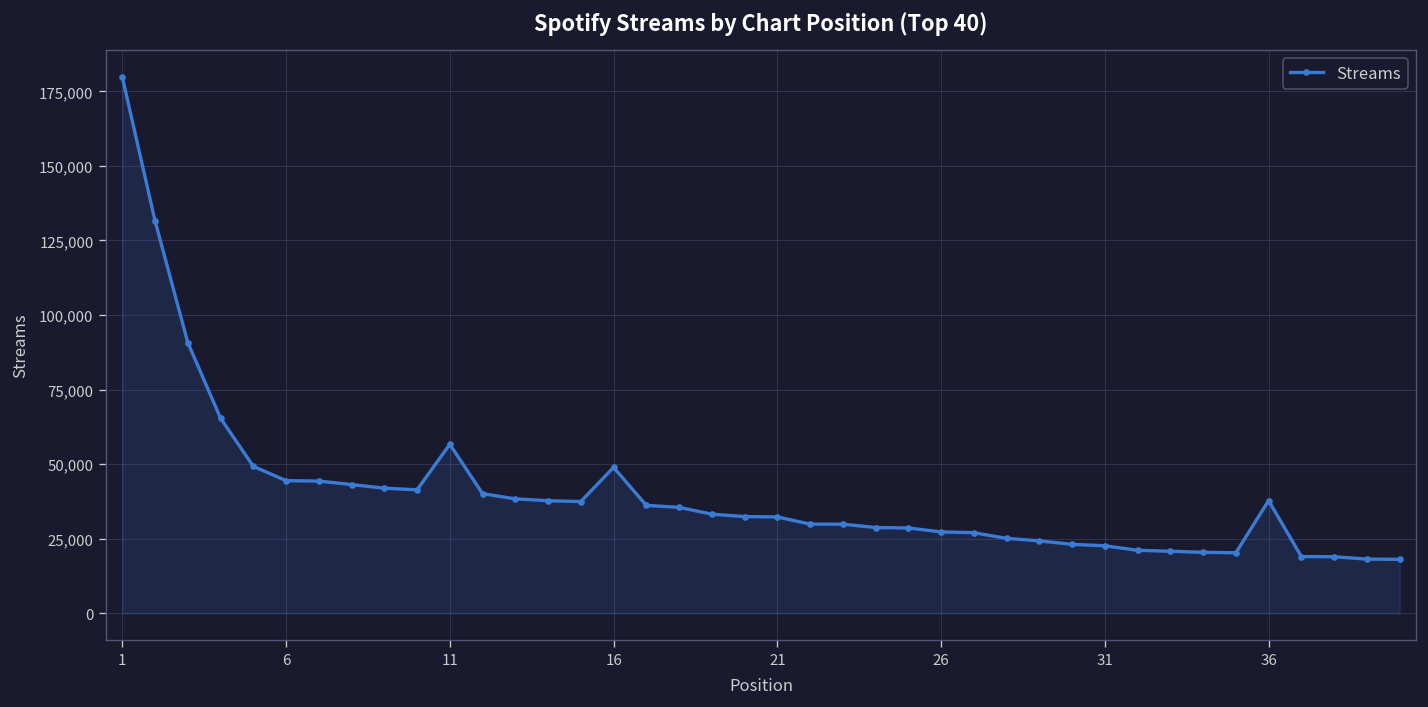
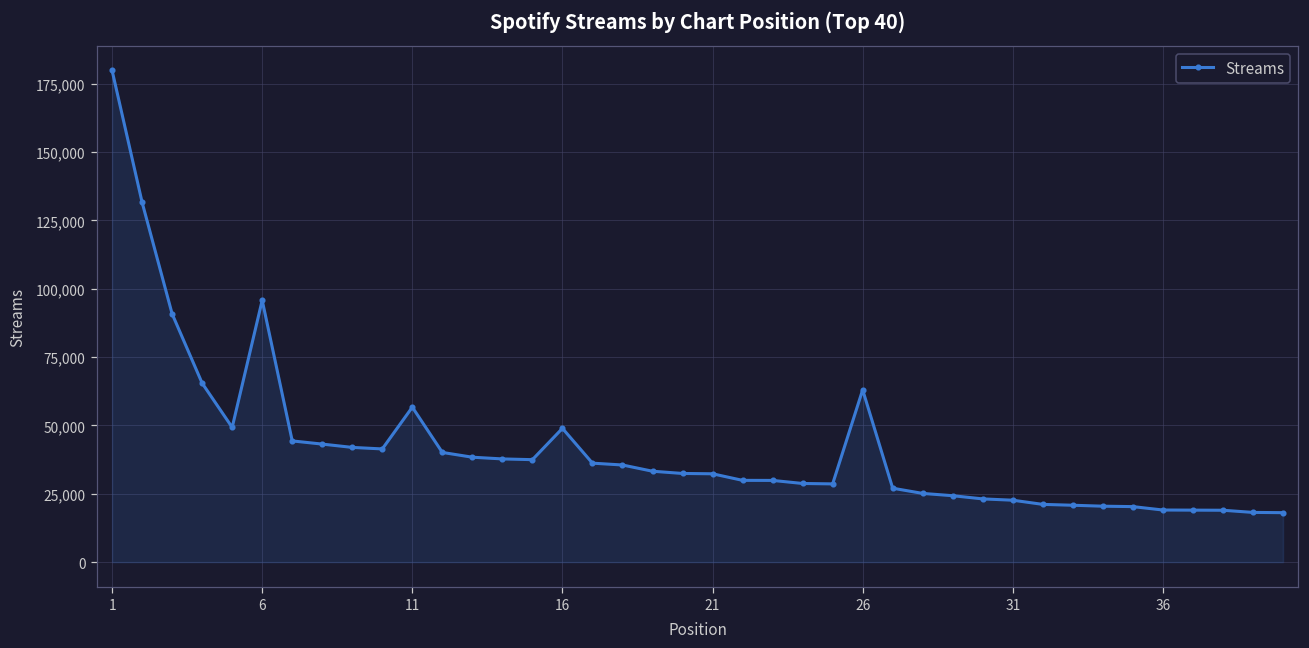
  {
    "1": "180,000",
-   "6": "44,000",
+   "6": "96,000",
    "11": "57,000",
    "16": "49,000",
    "21": "32,000",
-   "26": "27,000",
+   "26": "63,000",
    "31": "23,000",
-   "36": "38,000"
+   "36": "19,000"
  }
